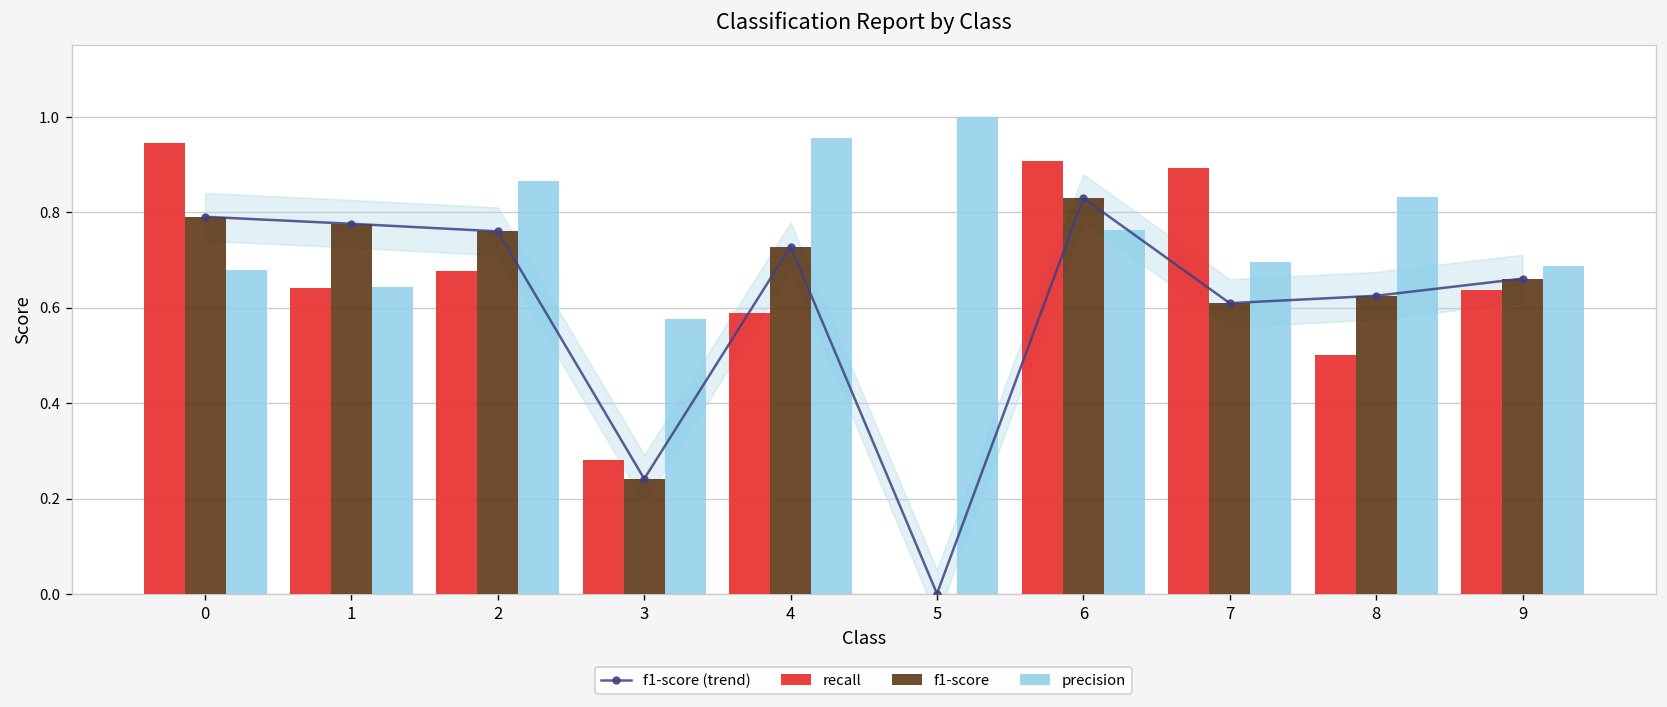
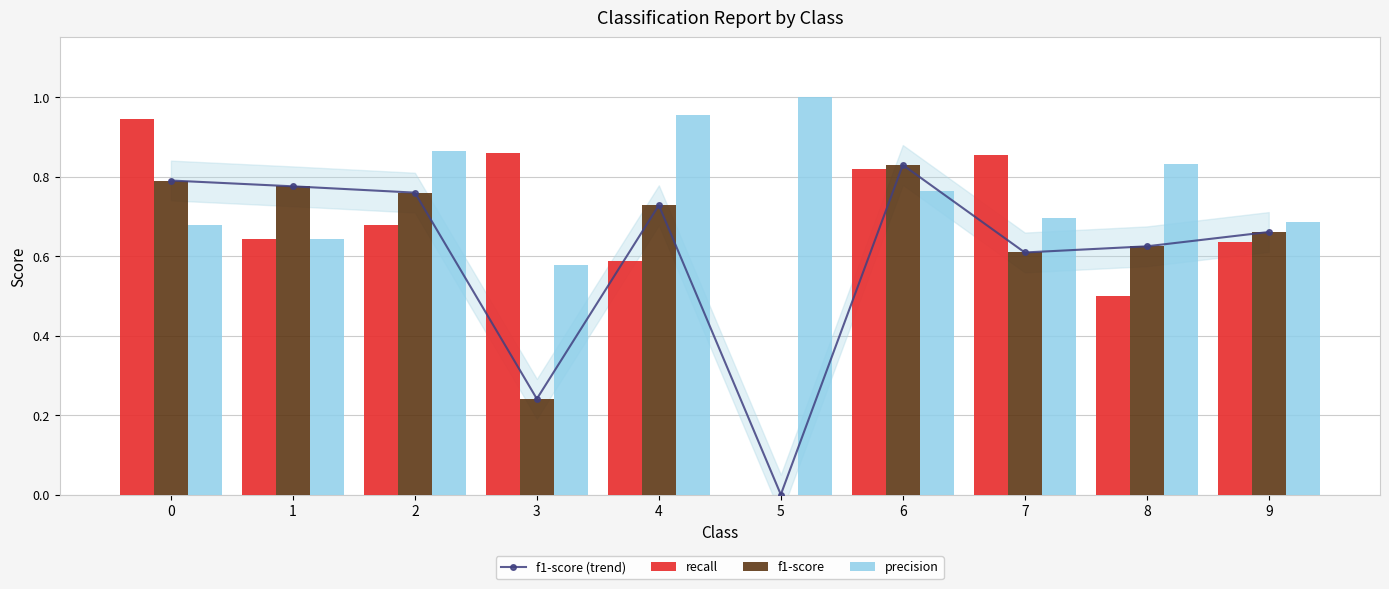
  {
    "recall": {
      "0": 0.95,
      "1": 0.64,
      "2": 0.68,
-     "3": 0.28,
+     "3": 0.86,
      "4": 0.59,
-     "6": 0.91,
-     "7": 0.89,
+     "6": 0.82,
+     "7": 0.85,
      "8": 0.50,
      "9": 0.64
    },
    "f1-score": {
      "0": 0.79,
      "1": 0.78,
      "2": 0.76,
      "3": 0.24,
      "4": 0.73,
      "5": 0.00,
      "6": 0.83,
      "7": 0.61,
      "8": 0.62,
      "9": 0.66
    }
  }
